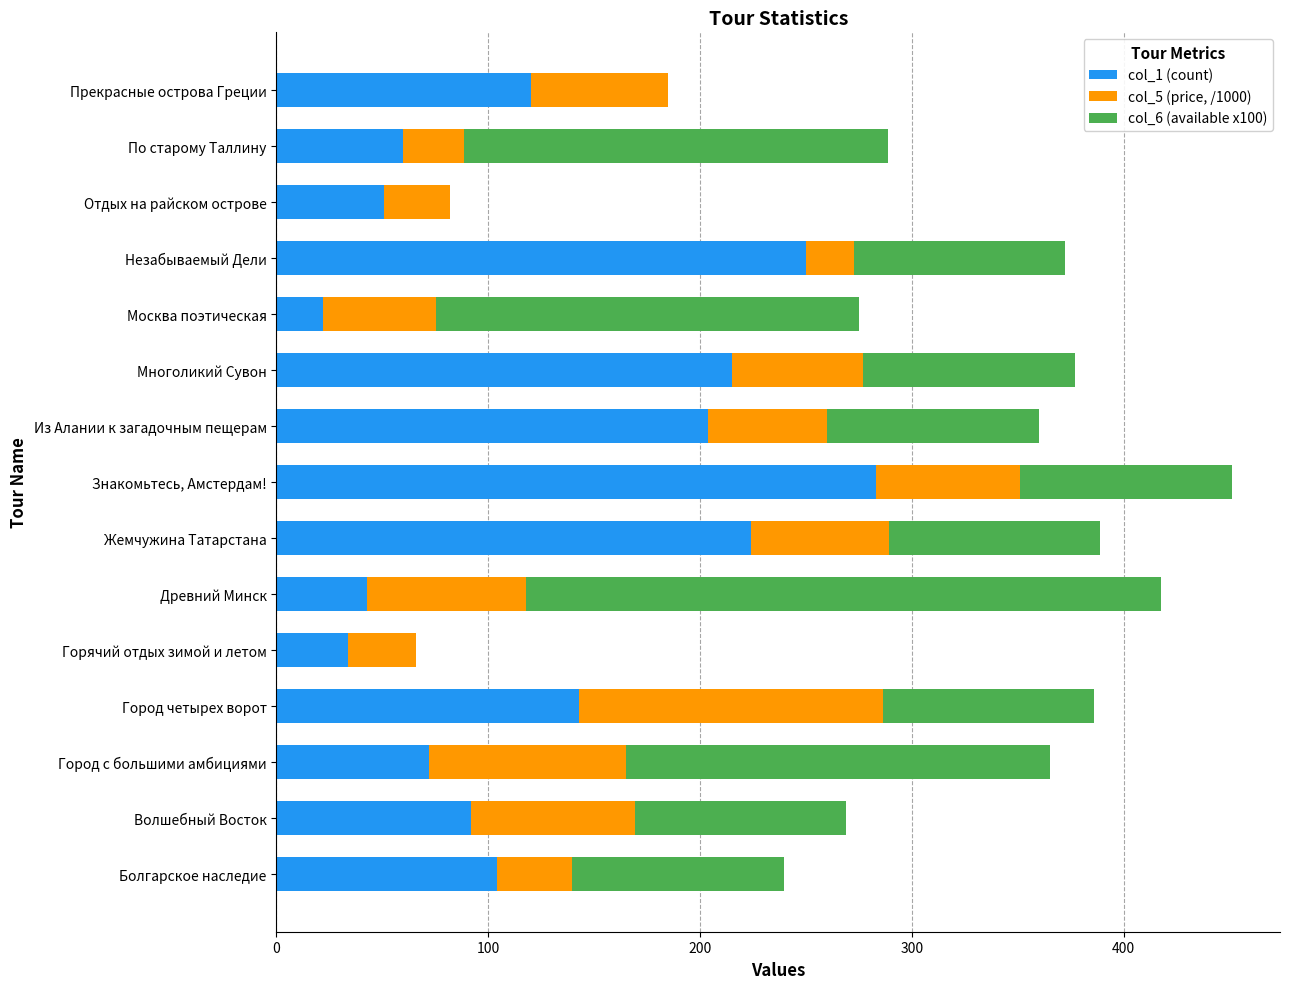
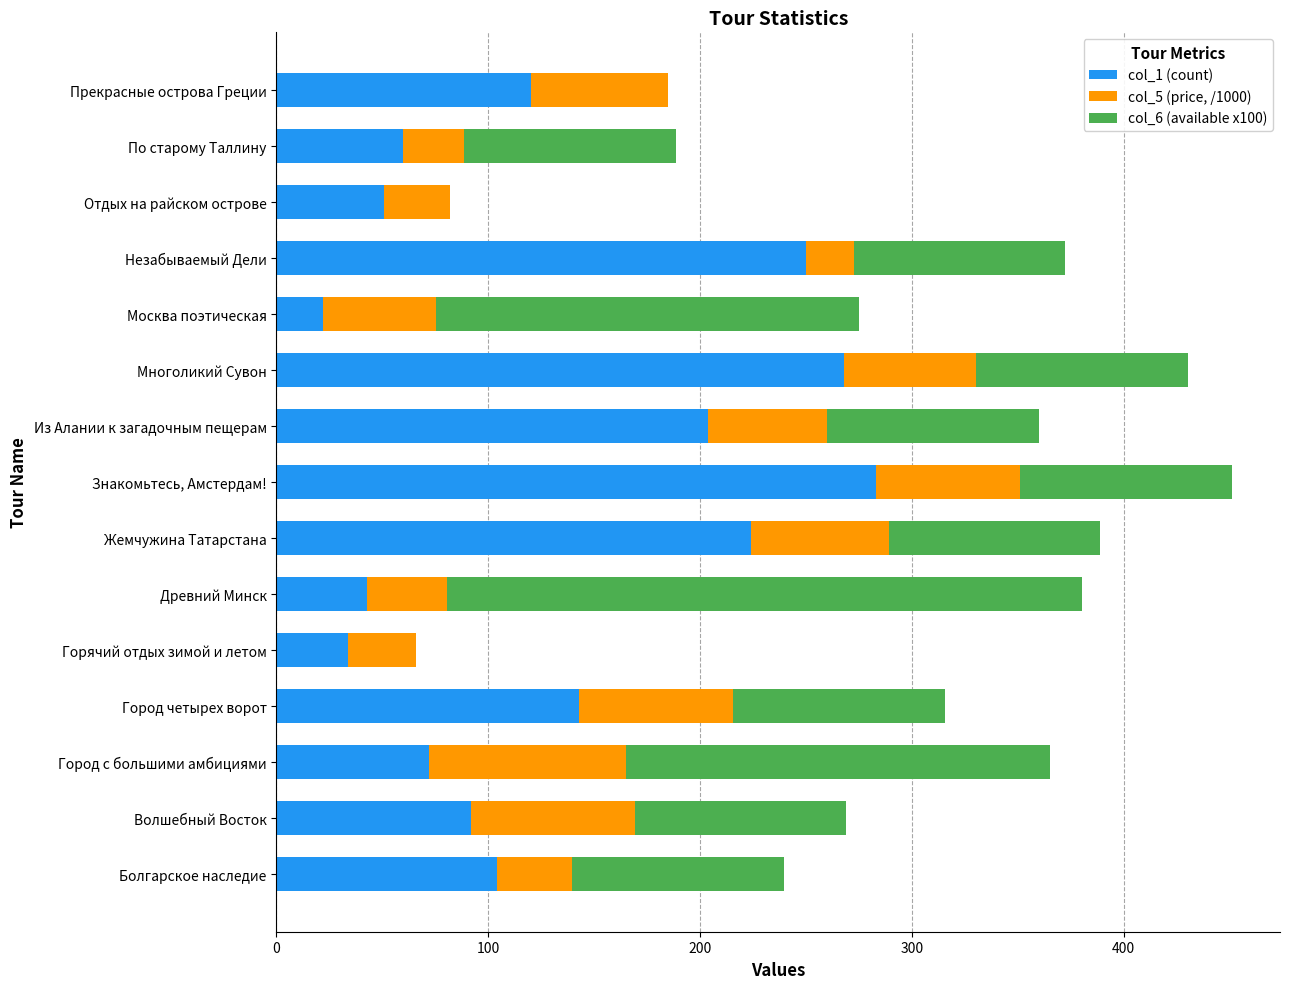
  {
    "col_1 (count)": {
      "Прекрасные острова Греции": 120,
      "По старому Таллину": 60,
      "Отдых на райском острове": 51,
      "Незабываемый Дели": 250,
      "Москва поэтическая": 22,
-     "Многоликий Сувон": 215,
+     "Многоликий Сувон": 268,
      "Из Алании к загадочным пещерам": 204,
      "Знакомьтесь, Амстердам!": 283,
      "Жемчужина Татарстана": 224,
      "Древний Минск": 43,
      "Горячий отдых зимой и летом": 34,
      "Город четырех ворот": 143,
      "Город с большими амбициями": 72,
      "Волшебный Восток": 92,
      "Болгарское наследие": 104
    },
    "col_5 (price, /1000)": {
      "Прекрасные острова Греции": 65,
      "По старому Таллину": 29,
      "Отдых на райском острове": 31,
      "Незабываемый Дели": 23,
      "Москва поэтическая": 53,
      "Многоликий Сувон": 62,
      "Из Алании к загадочным пещерам": 56,
      "Знакомьтесь, Амстердам!": 68,
      "Жемчужина Татарстана": 65,
-     "Древний Минск": 75,
+     "Древний Минск": 38,
      "Горячий отдых зимой и летом": 32,
-     "Город четырех ворот": 143,
+     "Город четырех ворот": 73,
      "Город с большими амбициями": 93,
      "Волшебный Восток": 77,
      "Болгарское наследие": 36
    },
    "col_6 (available x100)": {
      "Прекрасные острова Греции": 0,
-     "По старому Таллину": 200,
+     "По старому Таллину": 100,
      "Отдых на райском острове": 0,
      "Незабываемый Дели": 100,
      "Москва поэтическая": 200,
      "Многоликий Сувон": 100,
      "Из Алании к загадочным пещерам": 100,
      "Знакомьтесь, Амстердам!": 100,
      "Жемчужина Татарстана": 100,
      "Древний Минск": 300,
      "Горячий отдых зимой и летом": 0,
      "Город четырех ворот": 100,
      "Город с большими амбициями": 200,
      "Волшебный Восток": 100,
      "Болгарское наследие": 100
    }
  }
